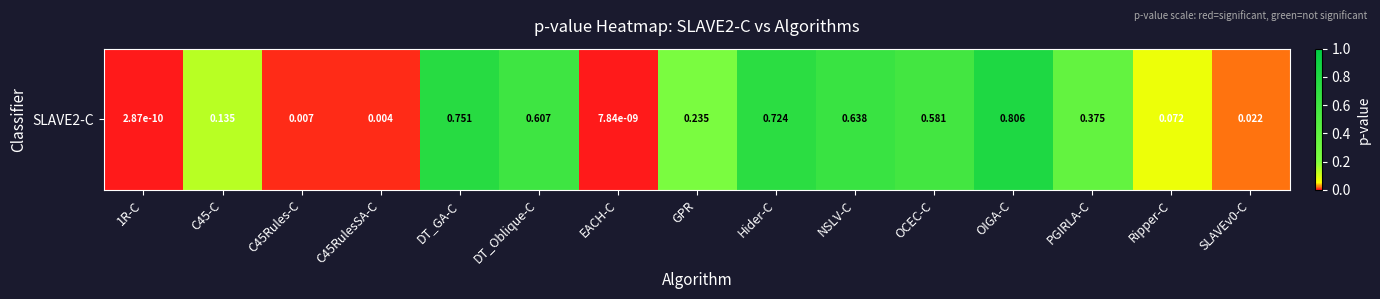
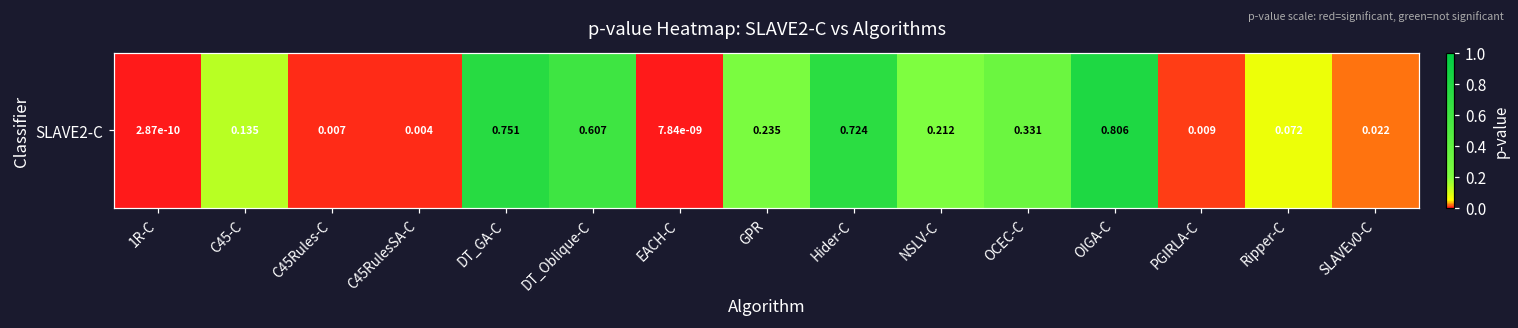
  {
    "SLAVE2-C": {
      "1R-C": "2.87e-10",
      "C45-C": "0.135",
      "C45Rules-C": "0.007",
      "C45RulesSA-C": "0.004",
      "DT_GA-C": "0.751",
      "DT_Oblique-C": "0.607",
      "EACH-C": "7.84e-09",
      "GPR": "0.235",
      "Hider-C": "0.724",
-     "NSLV-C": "0.638",
-     "OCEC-C": "0.581",
+     "NSLV-C": "0.212",
+     "OCEC-C": "0.331",
      "OIGA-C": "0.806",
-     "PGIRLA-C": "0.375",
+     "PGIRLA-C": "0.009",
      "Ripper-C": "0.072",
      "SLAVEv0-C": "0.022"
    }
  }
